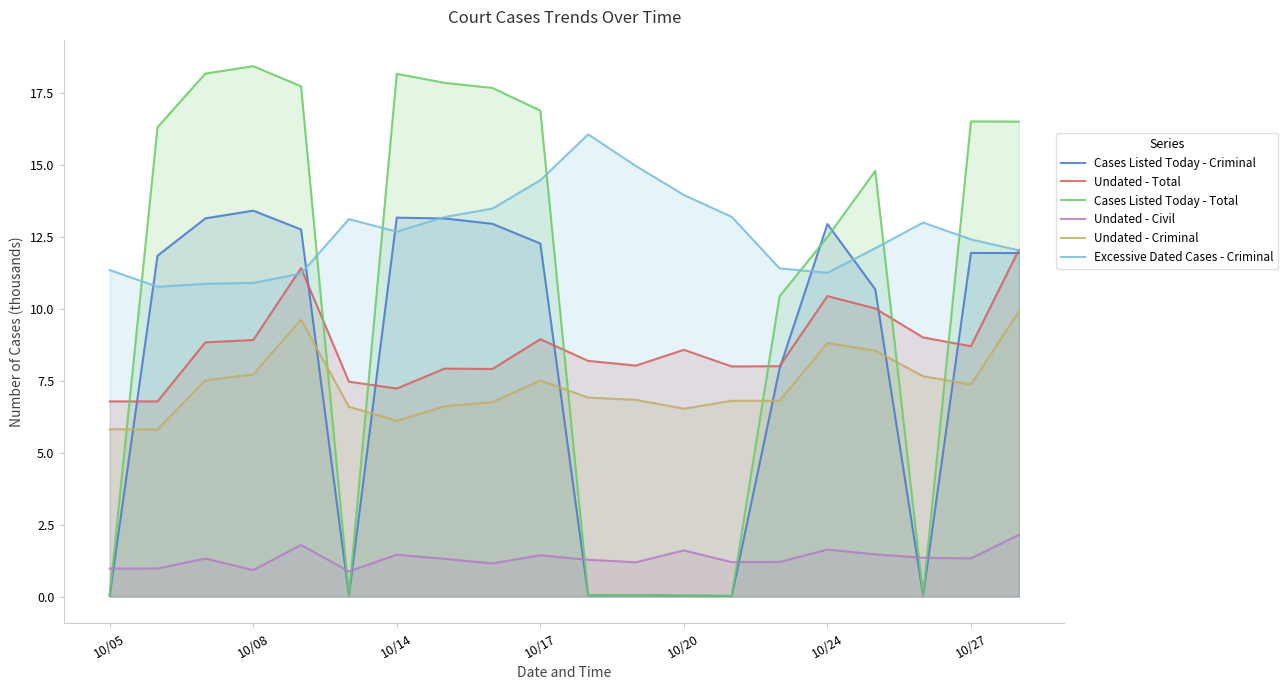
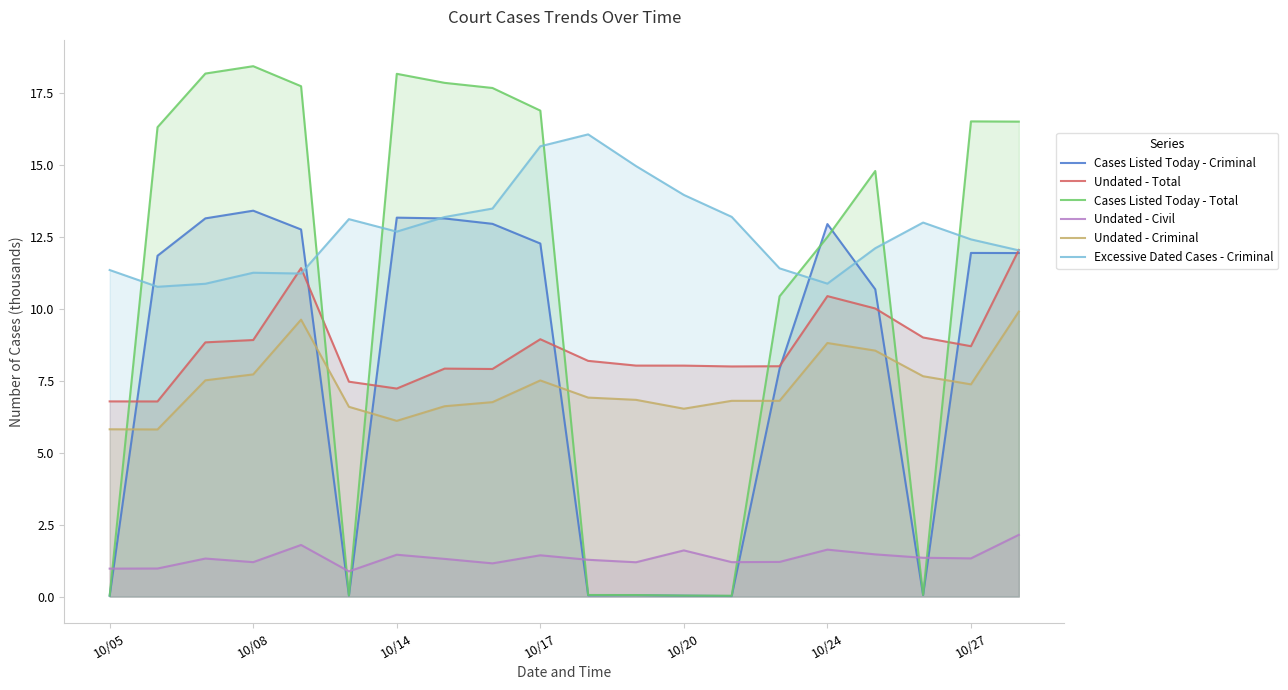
  {
    "Cases Listed Today - Criminal": {
      "10/08": 13.4,
      "10/14": 13.2,
      "10/17": 12.3,
      "10/24": 12.9,
      "10/27": 11.9
    },
    "Undated - Total": {
      "10/05": 6.8,
      "10/08": 8.9,
      "10/14": 7.2,
      "10/17": 8.9,
-     "10/20": 8.6,
+     "10/20": 8.0,
      "10/24": 10.4,
      "10/27": 8.7
    },
    "Cases Listed Today - Total": {
      "10/08": 18.4,
      "10/14": 18.2,
      "10/17": 16.9,
      "10/24": 12.5,
      "10/27": 16.5
    },
    "Undated - Civil": {
      "10/05": 1.0,
-     "10/08": 0.9,
+     "10/08": 1.2,
      "10/14": 1.5,
      "10/17": 1.4,
      "10/20": 1.6,
      "10/24": 1.6,
      "10/27": 1.3
    },
    "Undated - Criminal": {
      "10/05": 5.8,
      "10/08": 7.7,
      "10/14": 6.1,
      "10/17": 7.5,
      "10/20": 6.5,
      "10/24": 8.8,
      "10/27": 7.4
    },
    "Excessive Dated Cases - Criminal": {
      "10/05": 11.3,
-     "10/08": 10.9,
+     "10/08": 11.2,
      "10/14": 12.7,
-     "10/17": 14.5,
+     "10/17": 15.6,
      "10/20": 14.0,
-     "10/24": 11.2,
+     "10/24": 10.9,
      "10/27": 12.4
    }
  }
